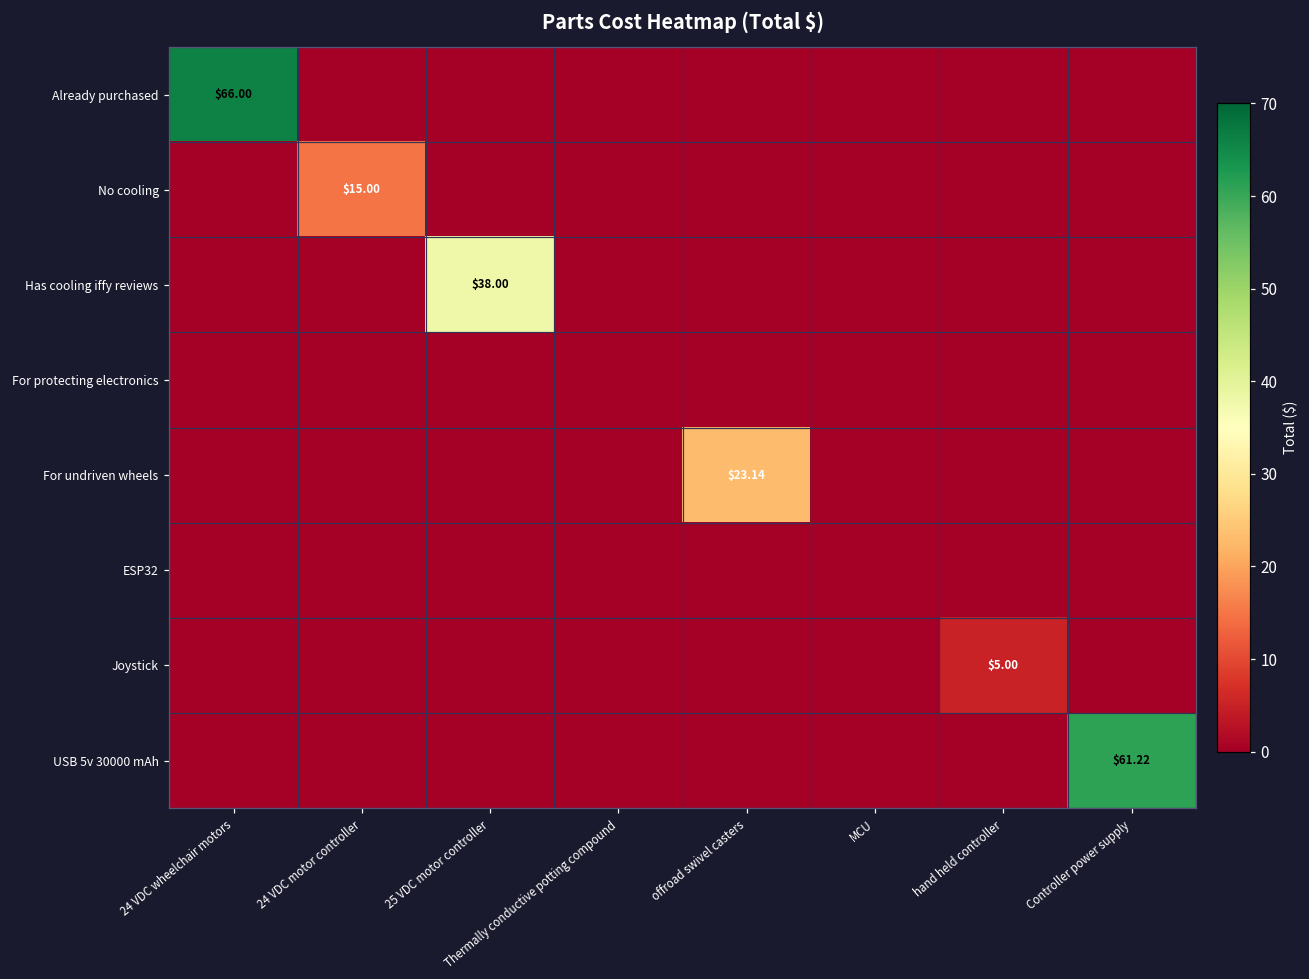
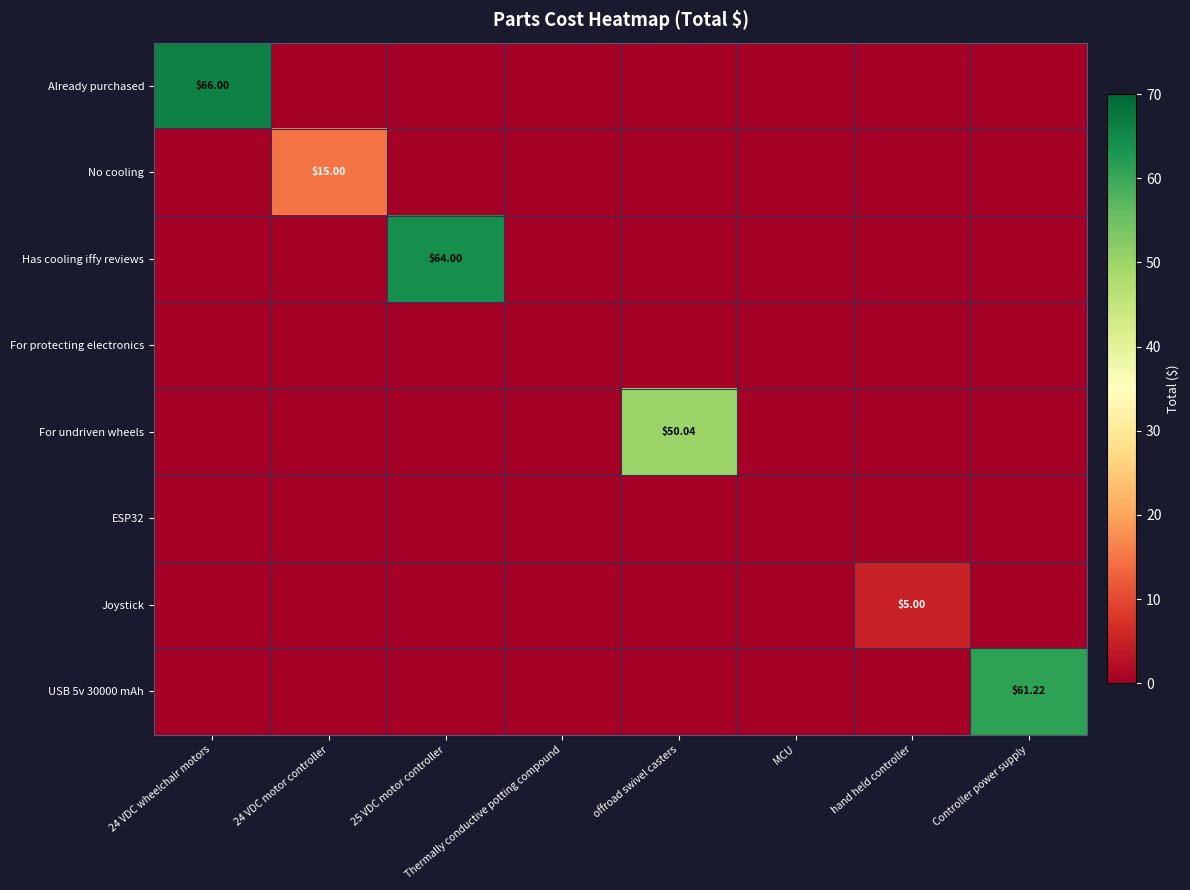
  {
    "Already purchased": {
      "24 VDC wheelchair motors": "$66.00"
    },
    "No cooling": {
      "24 VDC motor controller": "$15.00"
    },
    "Has cooling iffy reviews": {
-     "25 VDC motor controller": "$38.00"
+     "25 VDC motor controller": "$64.00"
    },
    "For undriven wheels": {
-     "offroad swivel casters": "$23.14"
+     "offroad swivel casters": "$50.04"
    },
    "Joystick": {
      "hand held controller": "$5.00"
    },
    "USB 5v 30000 mAh": {
      "Controller power supply": "$61.22"
    }
  }
